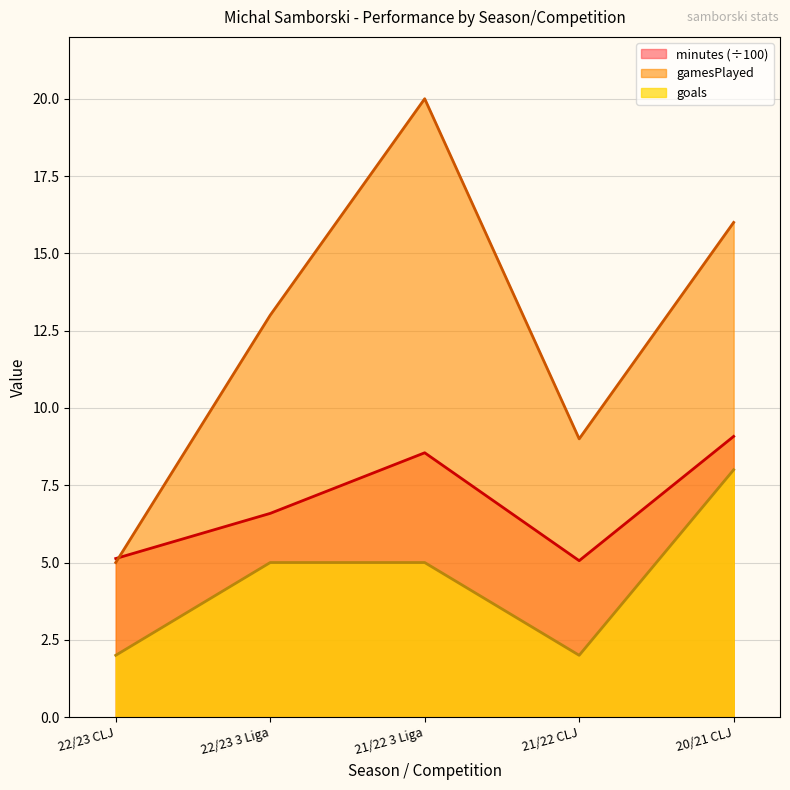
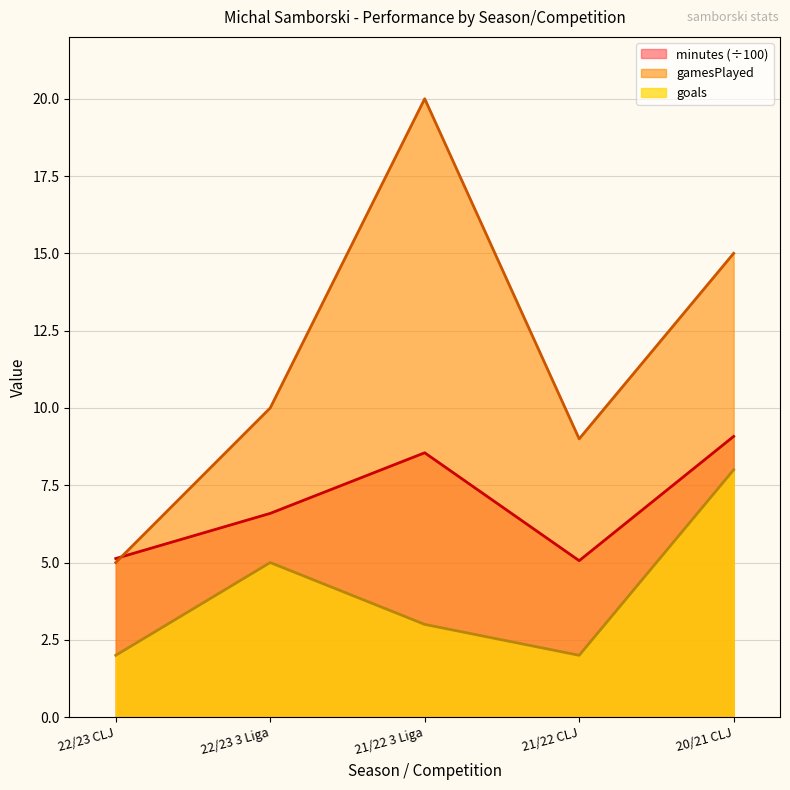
  {
    "minutes (÷100)": {
      "22/23 CLJ": 5.1,
      "22/23 3 Liga": 6.6,
      "21/22 3 Liga": 8.6,
      "21/22 CLJ": 5,
      "20/21 CLJ": 9
    },
    "gamesPlayed": {
      "22/23 CLJ": 5,
-     "22/23 3 Liga": 13,
+     "22/23 3 Liga": 10,
      "21/22 3 Liga": 20,
      "21/22 CLJ": 9,
-     "20/21 CLJ": 16
+     "20/21 CLJ": 15
    },
    "goals": {
      "22/23 CLJ": 2,
      "22/23 3 Liga": 5,
-     "21/22 3 Liga": 5,
+     "21/22 3 Liga": 3,
      "21/22 CLJ": 2,
      "20/21 CLJ": 8
    }
  }
